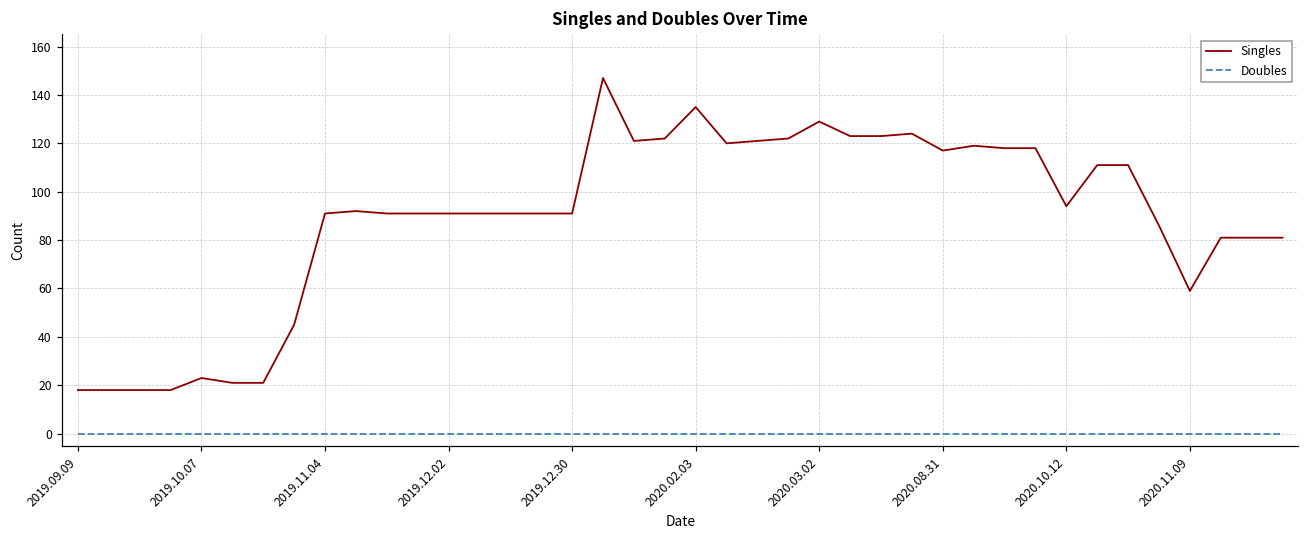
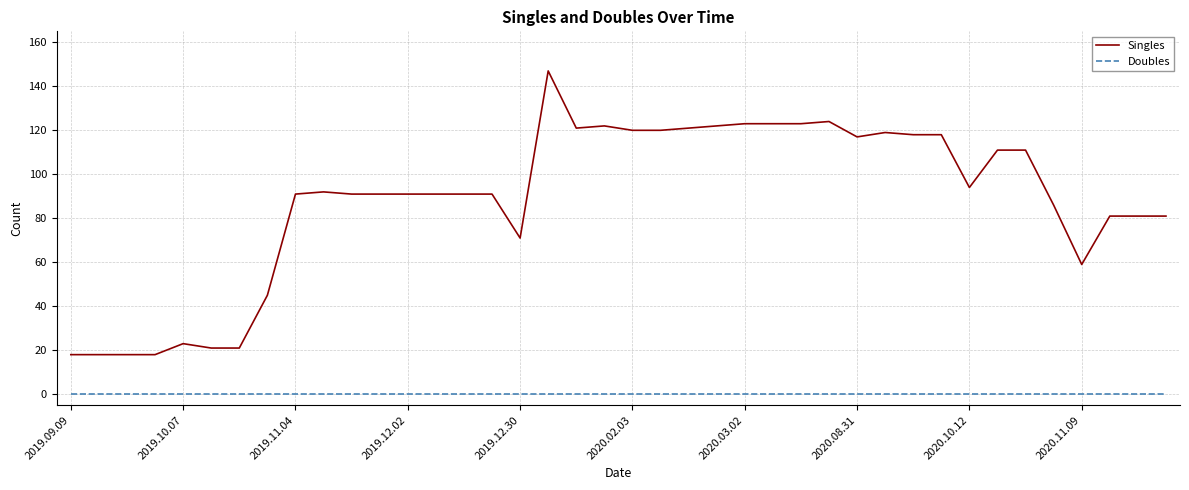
  {
    "Singles": {
      "2019.09.09": 18,
      "2019.10.07": 23,
      "2019.11.04": 91,
      "2019.12.02": 91,
-     "2019.12.30": 91,
-     "2020.02.03": 135,
-     "2020.03.02": 129,
+     "2019.12.30": 71,
+     "2020.02.03": 120,
+     "2020.03.02": 123,
      "2020.08.31": 117,
      "2020.10.12": 94,
      "2020.11.09": 59
    },
    "Doubles": {
      "2019.09.09": 0,
      "2019.10.07": 0,
      "2019.11.04": 0,
      "2019.12.02": 0,
      "2019.12.30": 0,
      "2020.02.03": 0,
      "2020.03.02": 0,
      "2020.08.31": 0,
      "2020.10.12": 0,
      "2020.11.09": 0
    }
  }
